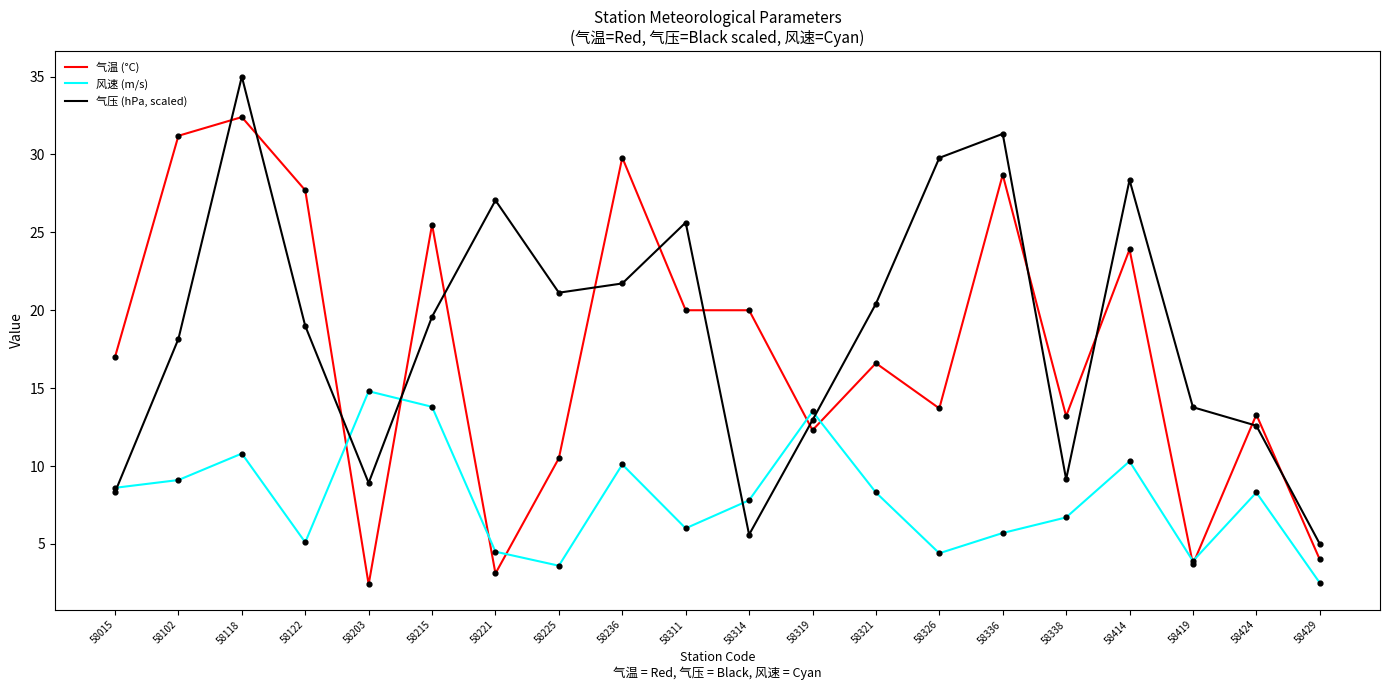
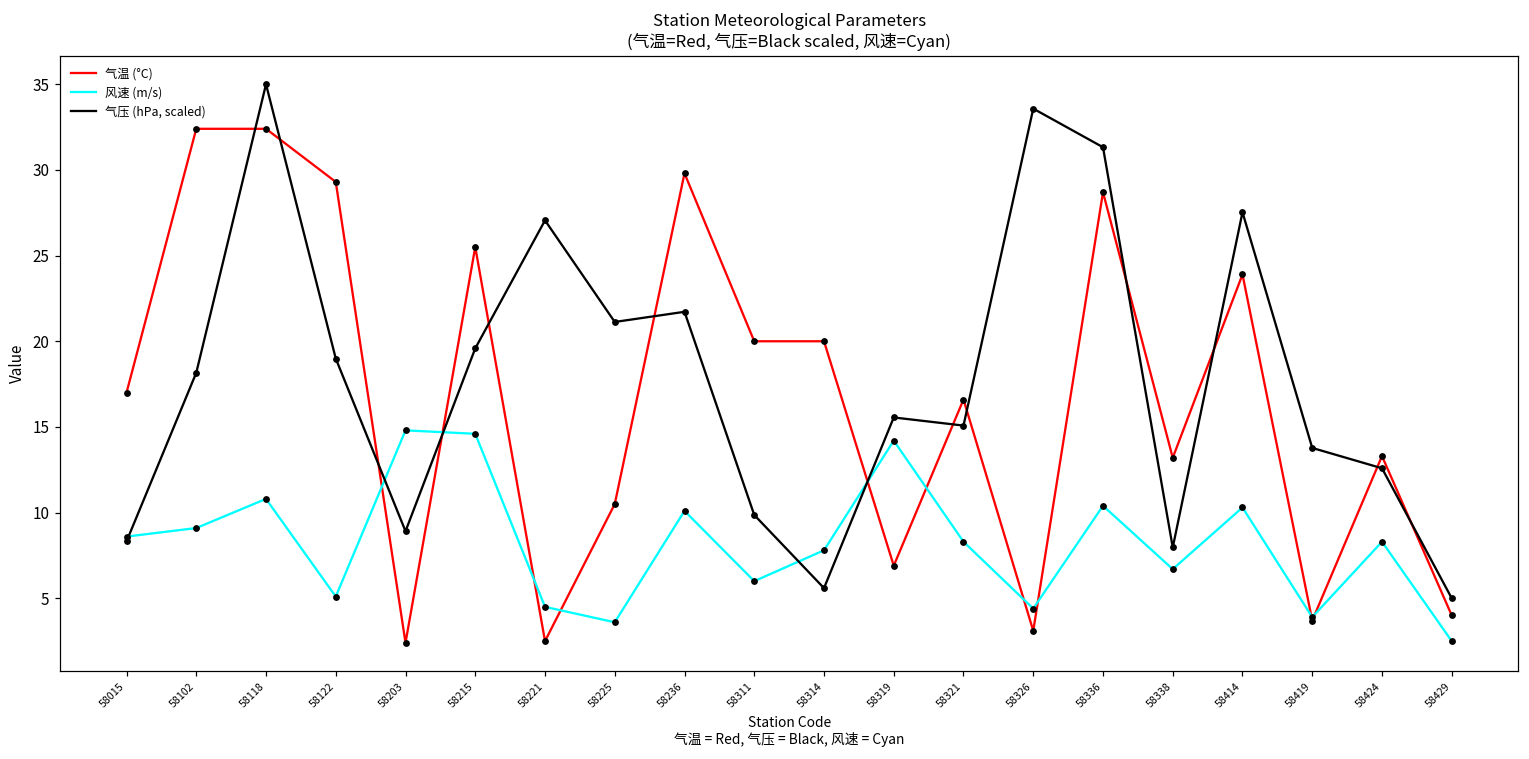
  {
    "气温 (°C)": {
      "58015": 17.0,
-     "58102": 31.2,
+     "58102": 32.4,
      "58118": 32.4,
-     "58122": 27.7,
+     "58122": 29.3,
      "58203": 2.4,
      "58215": 25.5,
-     "58221": 3.1,
+     "58221": 2.5,
      "58225": 10.5,
      "58236": 29.8,
      "58311": 20.0,
      "58314": 20.0,
-     "58319": 12.3,
+     "58319": 6.9,
      "58321": 16.6,
-     "58326": 13.7,
+     "58326": 3.1,
      "58336": 28.7,
      "58338": 13.2,
      "58414": 23.9,
      "58419": 3.7,
      "58424": 13.3,
      "58429": 4.0
    },
    "风速 (m/s)": {
      "58015": 8.6,
      "58102": 9.1,
      "58118": 10.8,
      "58122": 5.1,
      "58203": 14.8,
-     "58215": 13.8,
+     "58215": 14.6,
      "58221": 4.5,
      "58225": 3.6,
      "58236": 10.1,
      "58311": 6.0,
      "58314": 7.8,
-     "58319": 13.5,
+     "58319": 14.2,
      "58321": 8.3,
      "58326": 4.4,
-     "58336": 5.7,
+     "58336": 10.4,
      "58338": 6.7,
      "58414": 10.3,
      "58419": 3.9,
      "58424": 8.3,
      "58429": 2.5
    },
    "气压 (hPa, scaled)": {
      "58015": 8.3,
      "58102": 18.2,
      "58118": 35.0,
      "58122": 19.0,
      "58203": 8.9,
      "58215": 19.6,
      "58221": 27.1,
      "58225": 21.1,
      "58236": 21.7,
-     "58311": 25.6,
+     "58311": 9.9,
      "58314": 5.6,
-     "58319": 12.9,
-     "58321": 20.4,
-     "58326": 29.8,
+     "58319": 15.6,
+     "58321": 15.1,
+     "58326": 33.6,
      "58336": 31.3,
-     "58338": 9.2,
-     "58414": 28.4,
+     "58338": 8.0,
+     "58414": 27.5,
      "58419": 13.8,
      "58424": 12.6,
      "58429": 5.0
    }
  }
